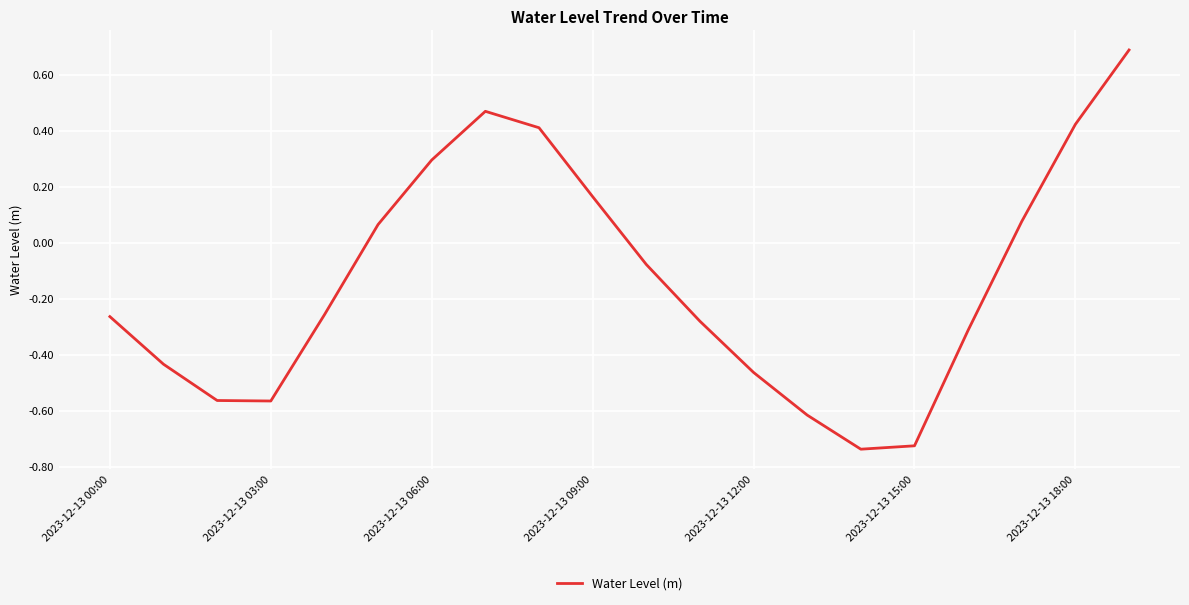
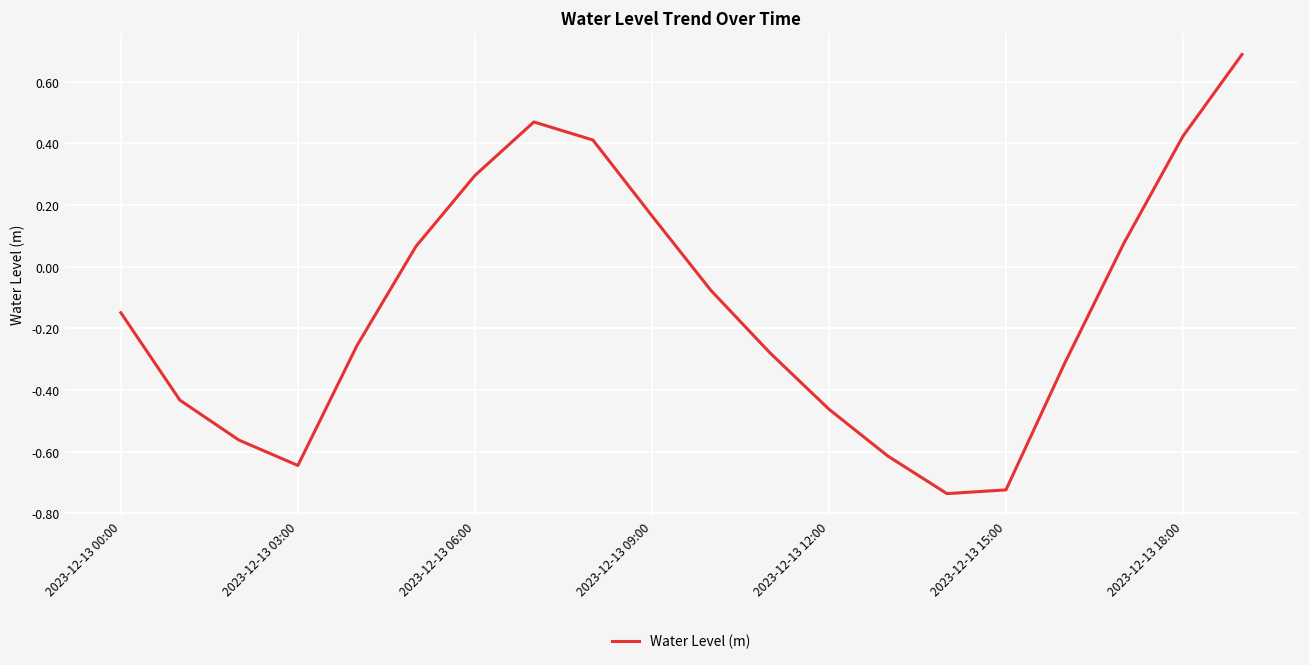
  {
-   "2023-12-13 00:00": -0.26,
-   "2023-12-13 03:00": -0.56,
+   "2023-12-13 00:00": -0.15,
+   "2023-12-13 03:00": -0.64,
    "2023-12-13 06:00": 0.30,
    "2023-12-13 09:00": 0.16,
    "2023-12-13 12:00": -0.46,
    "2023-12-13 15:00": -0.72,
    "2023-12-13 18:00": 0.42
  }
